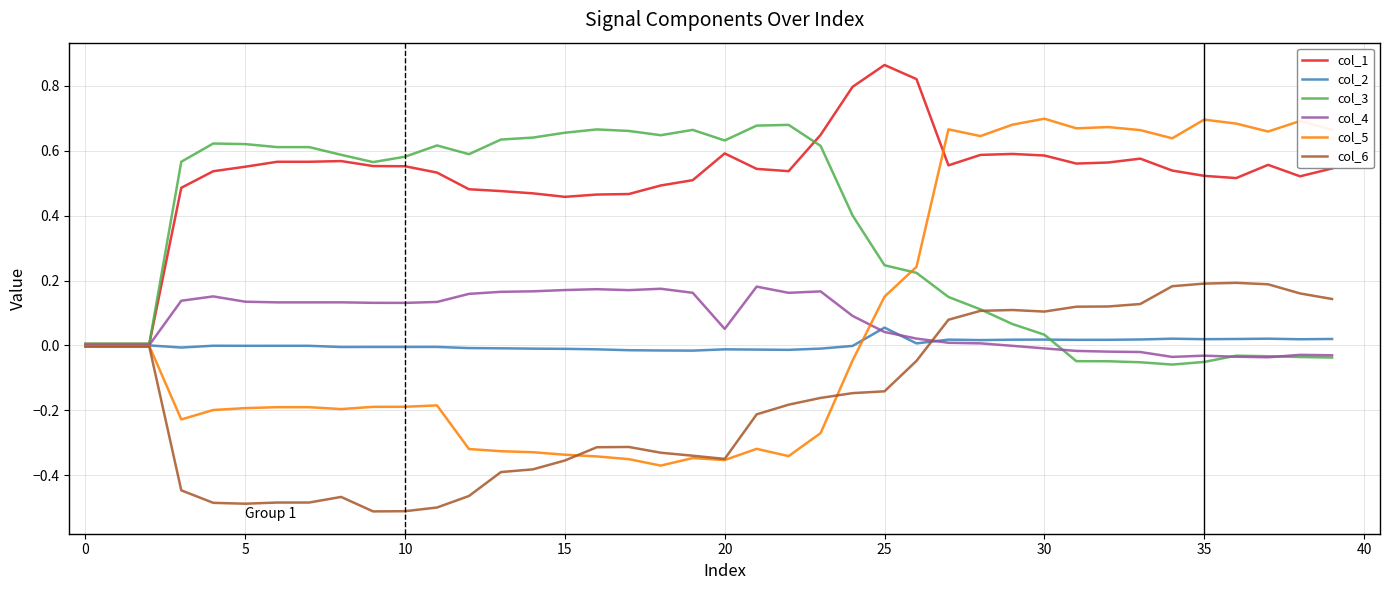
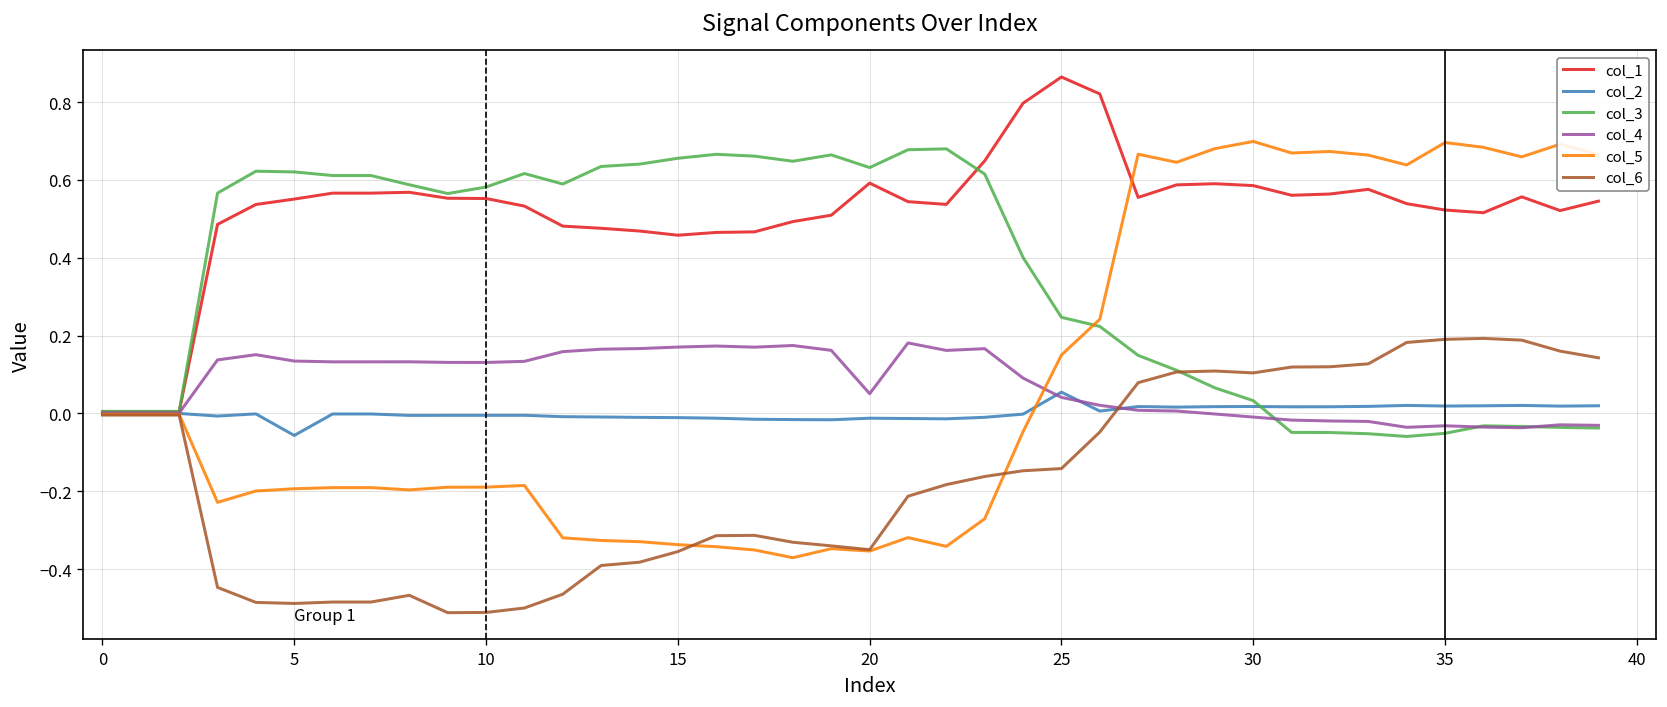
  {
    "col_1": {
      "5": 0.55,
      "10": 0.55,
      "15": 0.46,
      "20": 0.59,
      "25": 0.86,
      "30": 0.59,
      "35": 0.52
    },
    "col_2": {
-     "5": 0.00,
+     "5": -0.06,
      "10": 0.00,
      "15": -0.01,
      "20": -0.01,
      "25": 0.05,
      "30": 0.02,
      "35": 0.02
    },
    "col_3": {
      "5": 0.62,
      "10": 0.58,
      "15": 0.66,
      "20": 0.63,
      "25": 0.25,
      "30": 0.03,
      "35": -0.05
    },
    "col_4": {
      "5": 0.13,
      "10": 0.13,
      "15": 0.17,
      "20": 0.05,
      "25": 0.04,
      "30": -0.01,
      "35": -0.03
    },
    "col_5": {
      "5": -0.19,
      "10": -0.19,
      "15": -0.34,
      "25": 0.15,
      "30": 0.70,
      "35": 0.70
    },
    "col_6": {
      "10": -0.51,
      "15": -0.35,
      "25": -0.14,
      "30": 0.10,
      "35": 0.19
    }
  }
